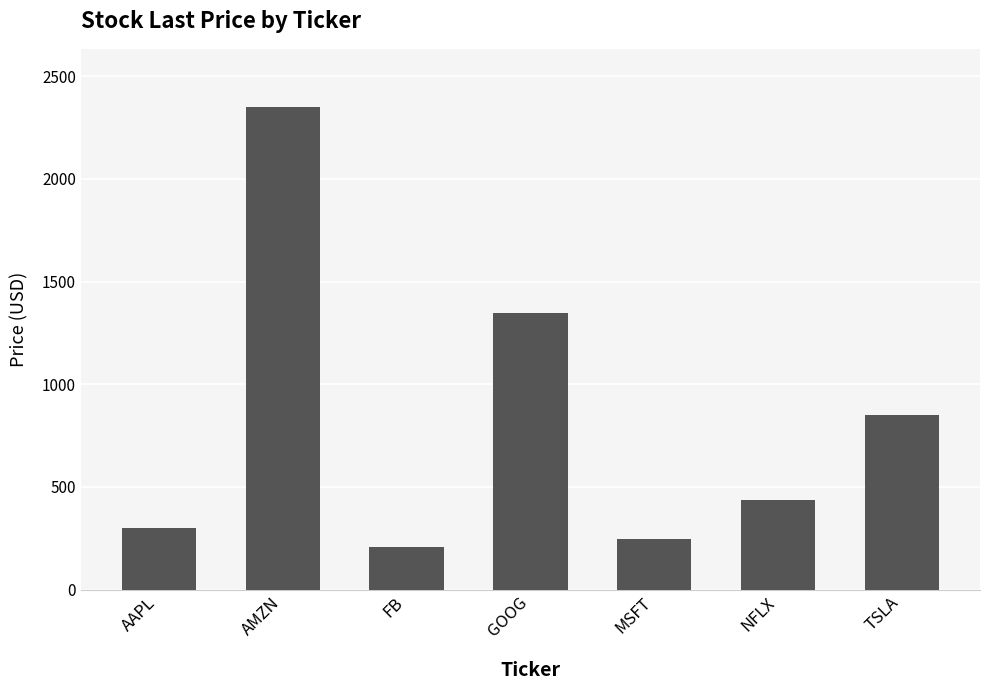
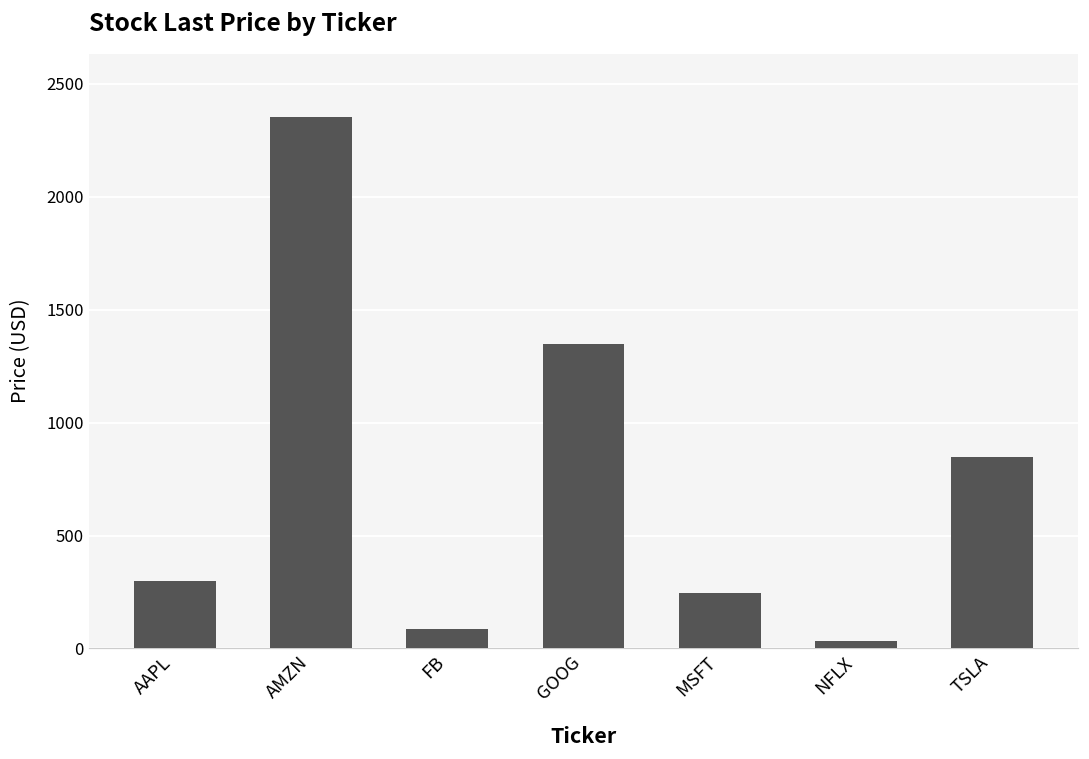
  {
    "AAPL": 300,
    "AMZN": 2350,
-   "FB": 210,
+   "FB": 90,
    "GOOG": 1350,
    "MSFT": 250,
-   "NFLX": 430,
+   "NFLX": 30,
    "TSLA": 850
  }
